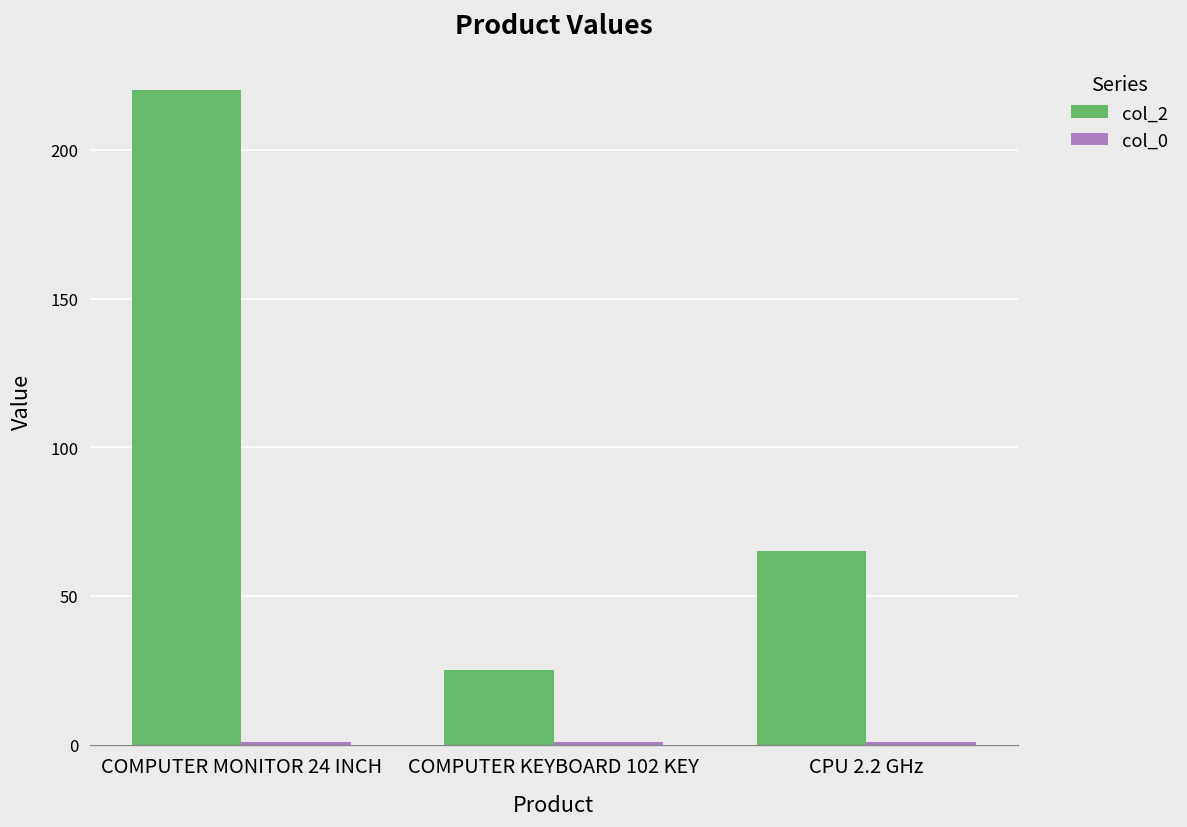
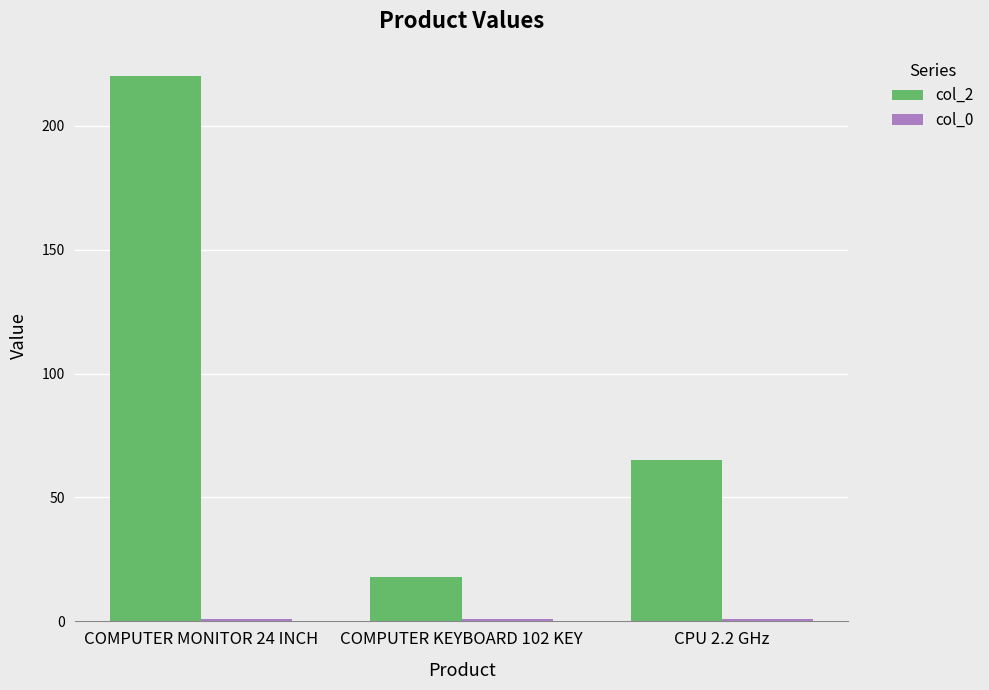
  {
    "col_2": {
      "COMPUTER MONITOR 24 INCH": 220,
-     "COMPUTER KEYBOARD 102 KEY": 25,
+     "COMPUTER KEYBOARD 102 KEY": 18,
      "CPU 2.2 GHz": 65
    }
  }
